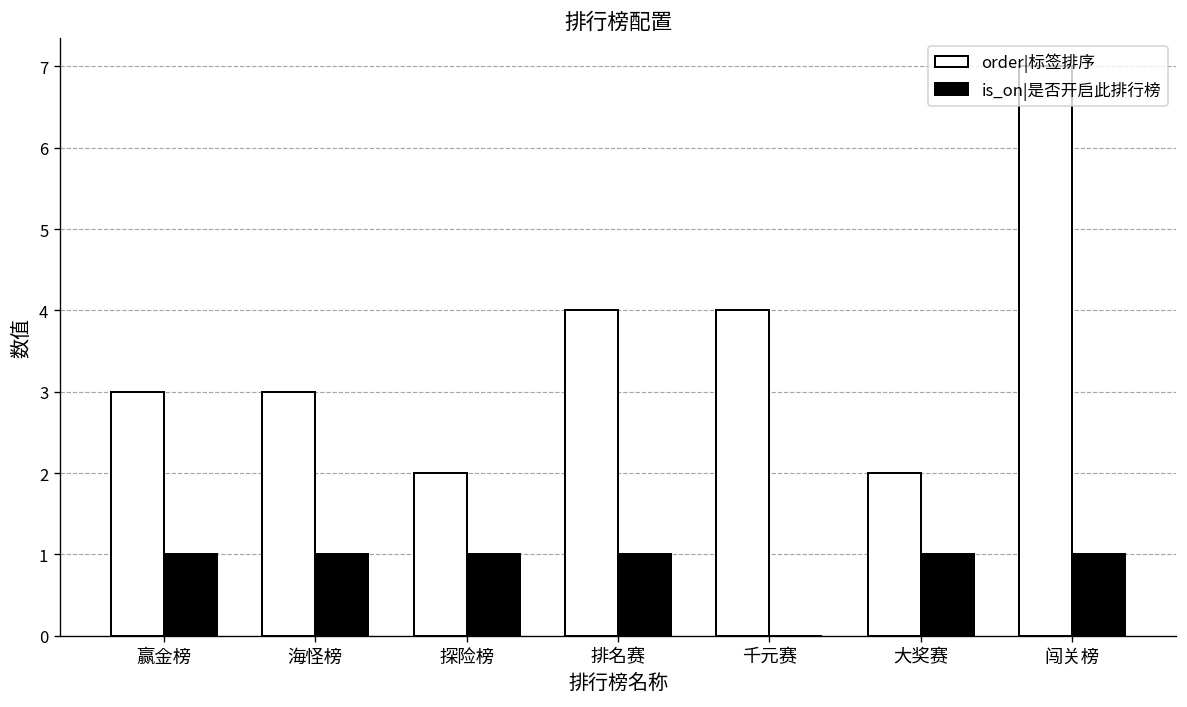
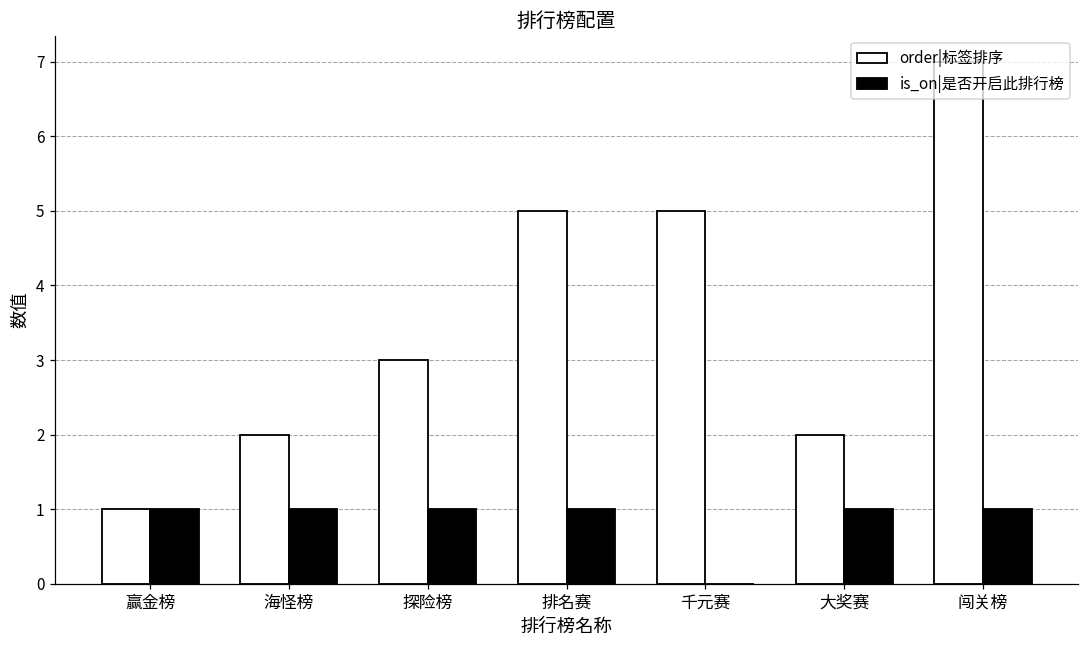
  {
    "order|标签排序": {
-     "赢金榜": 3,
-     "海怪榜": 3,
-     "探险榜": 2,
-     "排名赛": 4,
-     "千元赛": 4,
+     "赢金榜": 1,
+     "海怪榜": 2,
+     "探险榜": 3,
+     "排名赛": 5,
+     "千元赛": 5,
      "大奖赛": 2
    },
    "is_on|是否开启此排行榜": {
      "赢金榜": 1,
      "海怪榜": 1,
      "探险榜": 1,
      "排名赛": 1,
      "千元赛": 0,
      "大奖赛": 1,
      "闯关榜": 1
    }
  }
